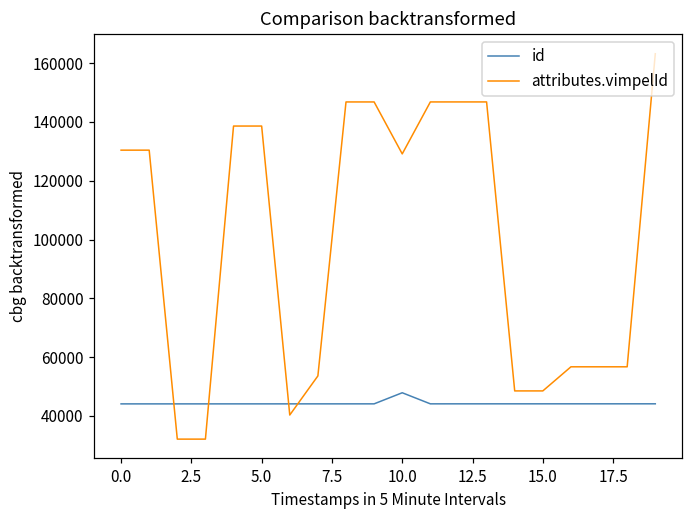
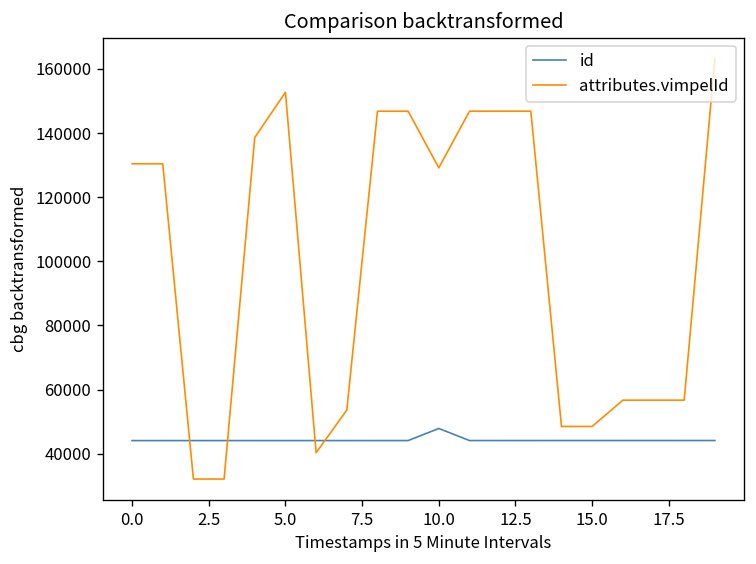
  {
    "id": {
      "0.0": 44000,
      "5.0": 44000,
      "10.0": 48000,
      "15.0": 44000
    },
    "attributes.vimpelId": {
      "0.0": 130000,
-     "5.0": 139000,
+     "5.0": 153000,
      "10.0": 129000,
      "15.0": 49000
    }
  }
